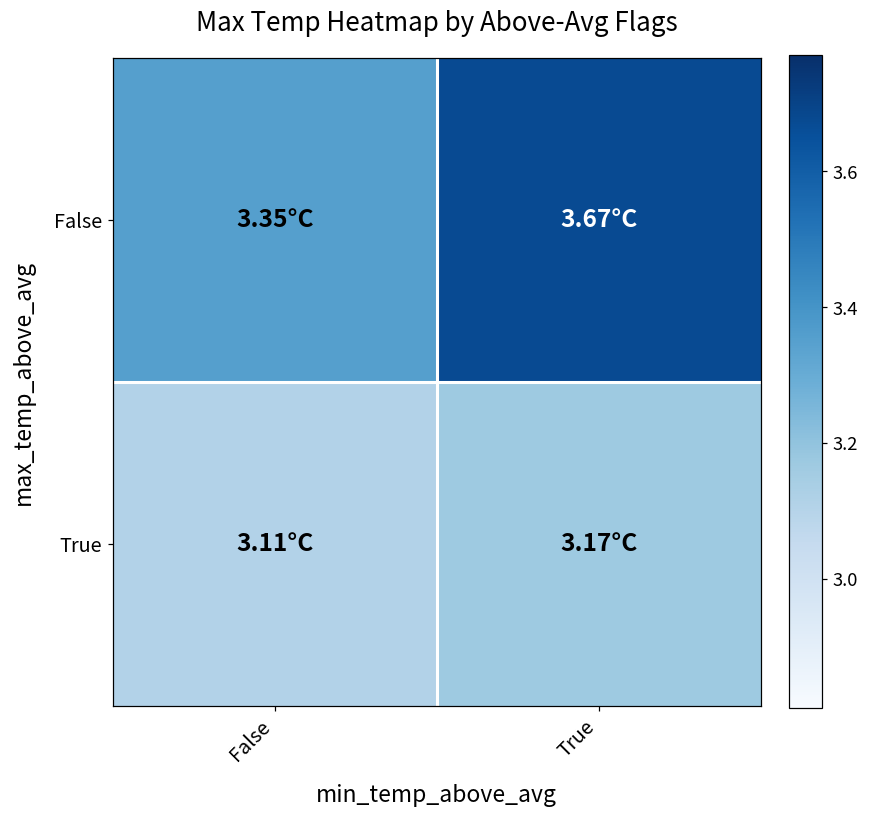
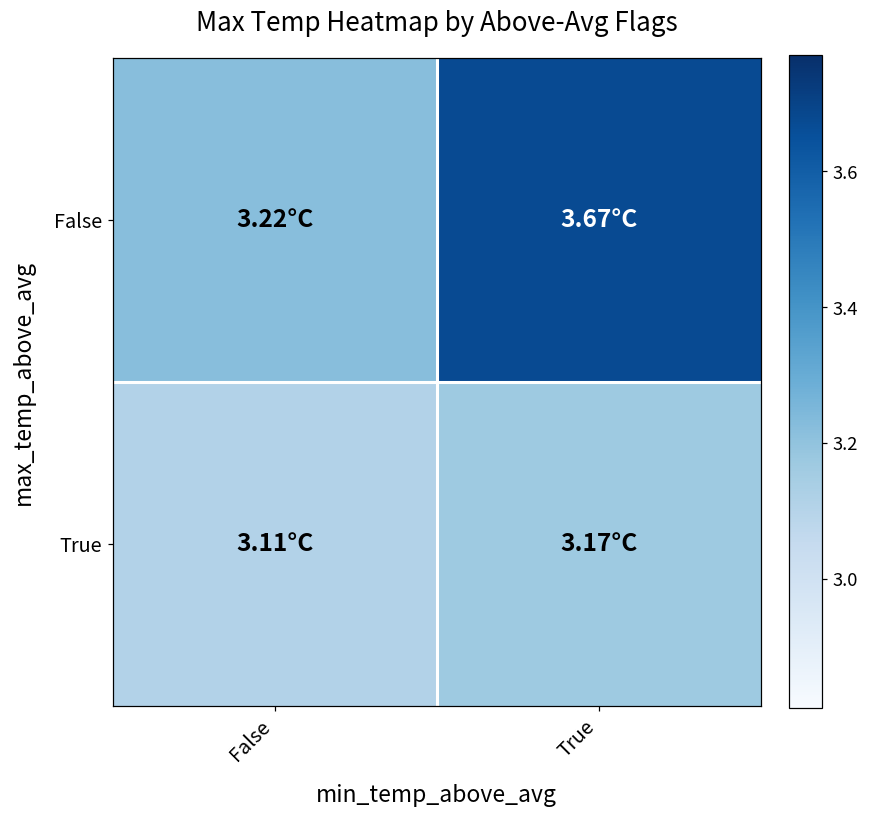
  {
    "False": {
-     "False": "3.35°C",
+     "False": "3.22°C",
      "True": "3.67°C"
    },
    "True": {
      "False": "3.11°C",
      "True": "3.17°C"
    }
  }
